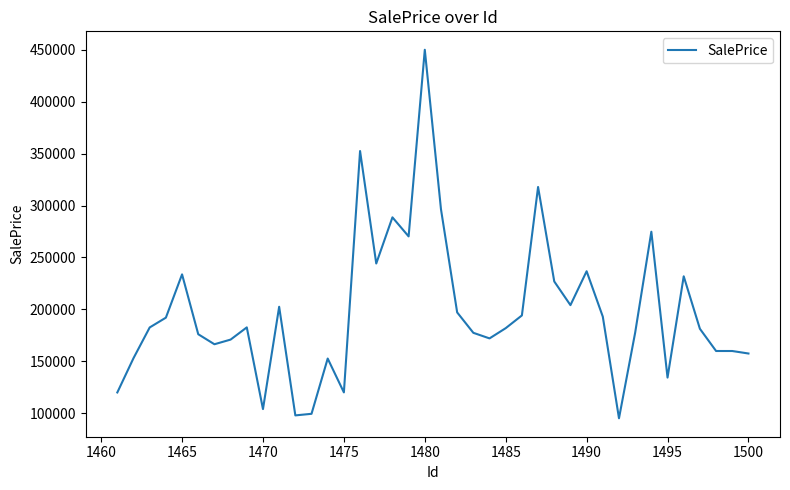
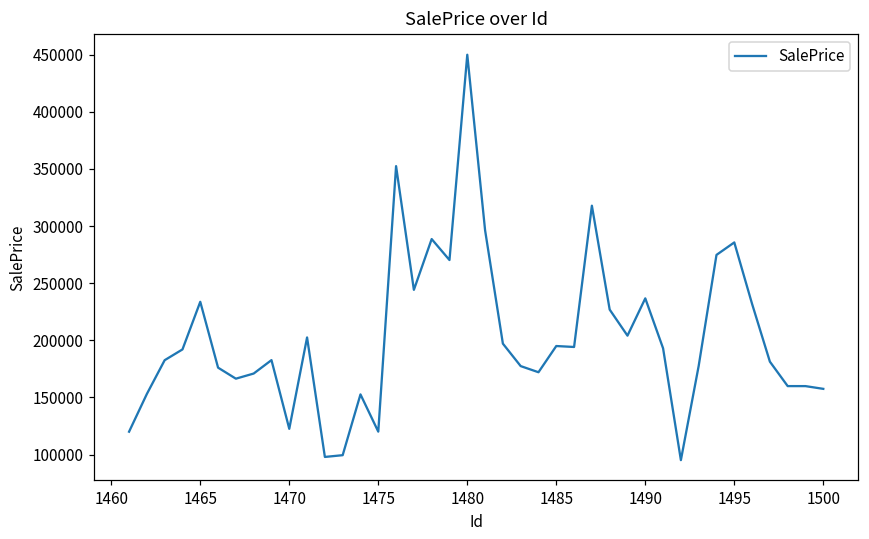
  {
    "1465": 234000,
-   "1470": 104000,
+   "1470": 123000,
    "1475": 120000,
    "1480": 450000,
-   "1485": 182000,
+   "1485": 195000,
    "1490": 237000,
-   "1495": 134000,
+   "1495": 286000,
    "1500": 158000
  }
